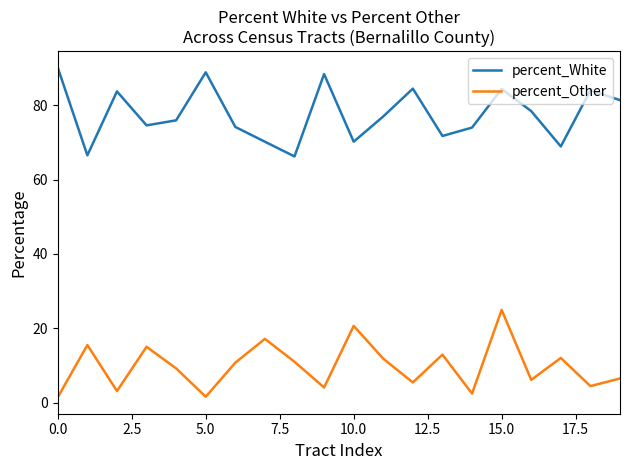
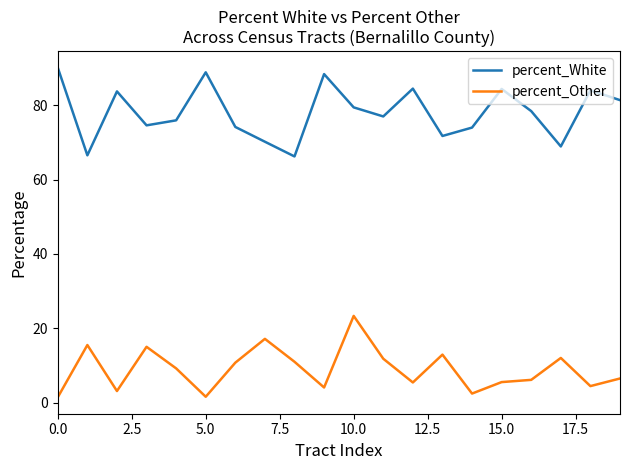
  {
    "percent_White": {
      "0.0": 90,
      "5.0": 89,
-     "10.0": 70
+     "10.0": 79
    },
    "percent_Other": {
      "0.0": 1,
      "5.0": 2,
-     "10.0": 21,
-     "15.0": 25
+     "10.0": 23,
+     "15.0": 6
    }
  }
